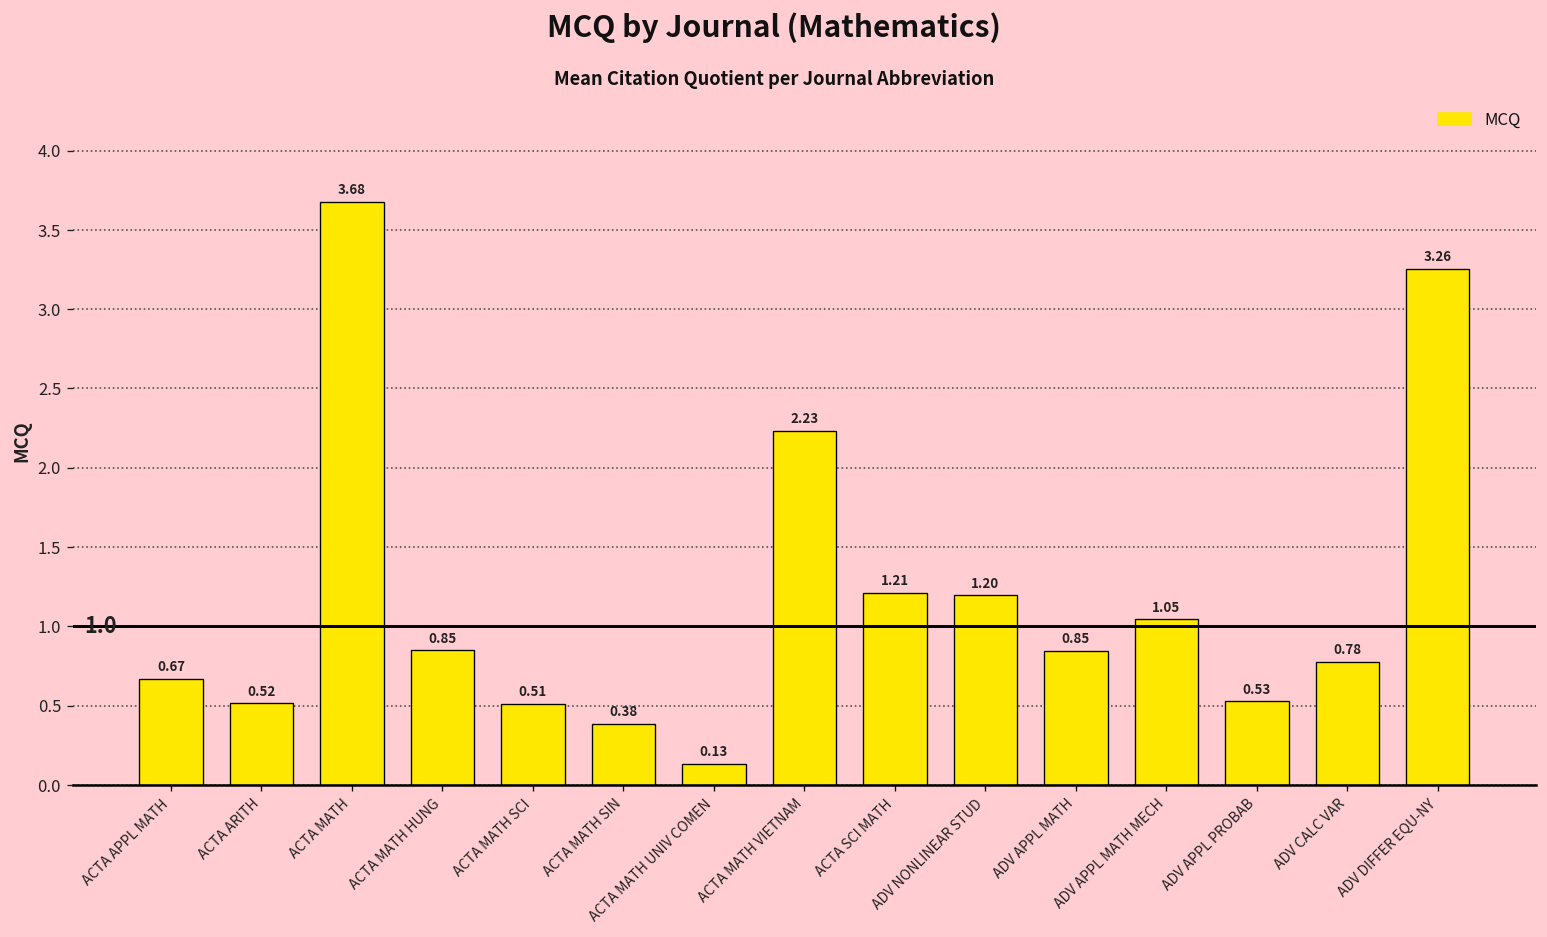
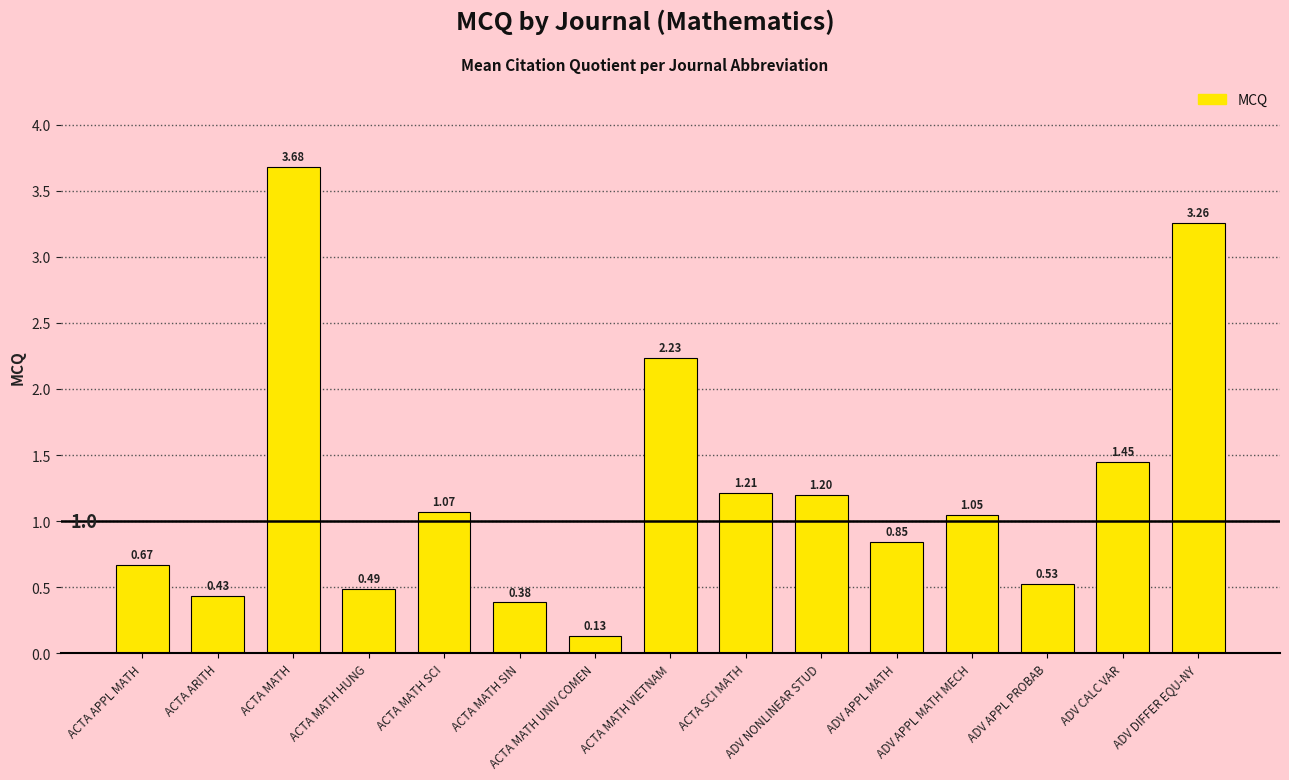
  {
    "ACTA APPL MATH": 0.67,
-   "ACTA ARITH": 0.52,
+   "ACTA ARITH": 0.43,
    "ACTA MATH": 3.68,
-   "ACTA MATH HUNG": 0.85,
-   "ACTA MATH SCI": 0.51,
+   "ACTA MATH HUNG": 0.49,
+   "ACTA MATH SCI": 1.07,
    "ACTA MATH SIN": 0.38,
    "ACTA MATH UNIV COMEN": 0.13,
    "ACTA MATH VIETNAM": 2.23,
    "ACTA SCI MATH": 1.21,
    "ADV NONLINEAR STUD": 1.20,
    "ADV APPL MATH": 0.85,
    "ADV APPL MATH MECH": 1.05,
    "ADV APPL PROBAB": 0.53,
-   "ADV CALC VAR": 0.78,
+   "ADV CALC VAR": 1.45,
    "ADV DIFFER EQU-NY": 3.26
  }
